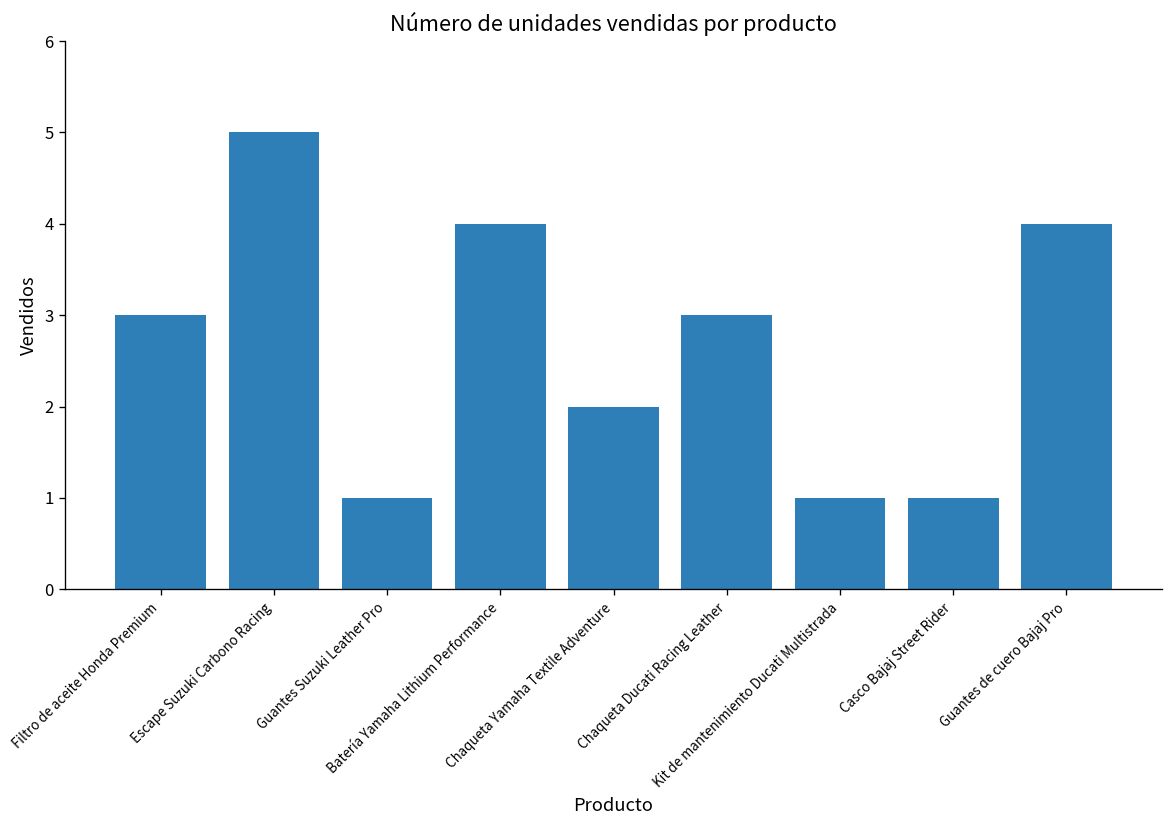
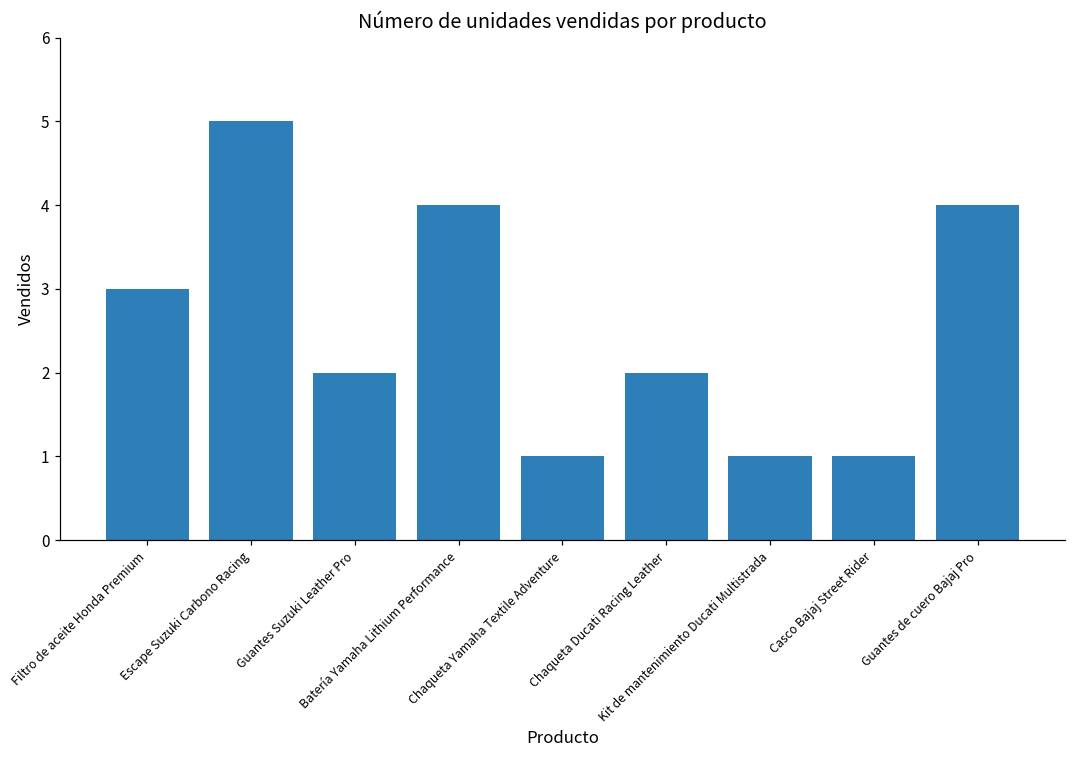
  {
    "Filtro de aceite Honda Premium": 3,
    "Escape Suzuki Carbono Racing": 5,
-   "Guantes Suzuki Leather Pro": 1,
+   "Guantes Suzuki Leather Pro": 2,
    "Batería Yamaha Lithium Performance": 4,
-   "Chaqueta Yamaha Textile Adventure": 2,
-   "Chaqueta Ducati Racing Leather": 3,
+   "Chaqueta Yamaha Textile Adventure": 1,
+   "Chaqueta Ducati Racing Leather": 2,
    "Kit de mantenimiento Ducati Multistrada": 1,
    "Casco Bajaj Street Rider": 1,
    "Guantes de cuero Bajaj Pro": 4
  }
